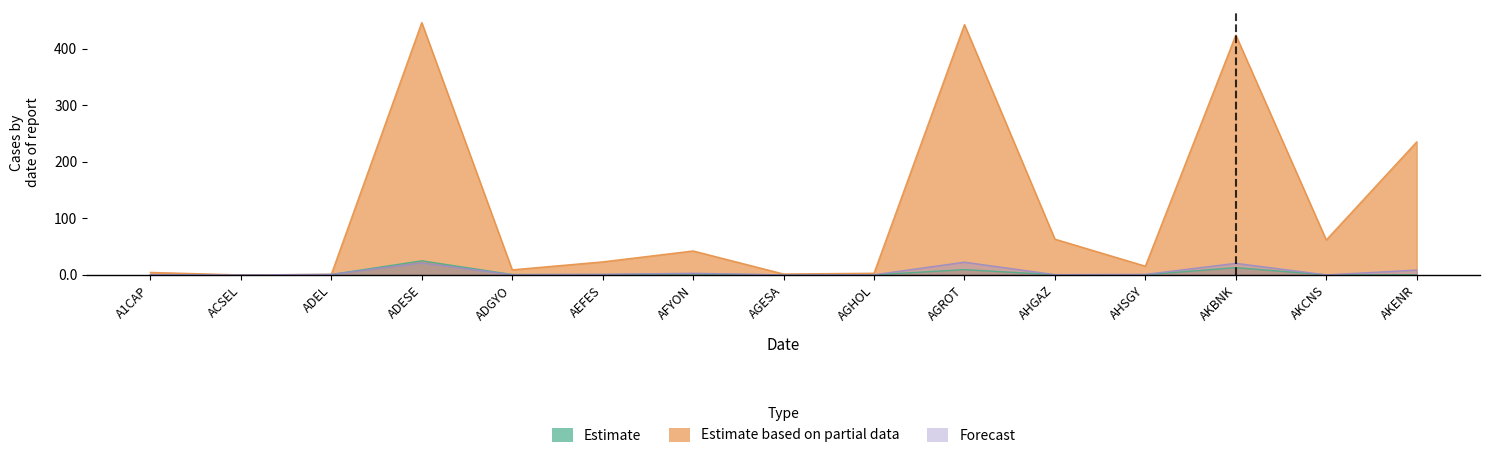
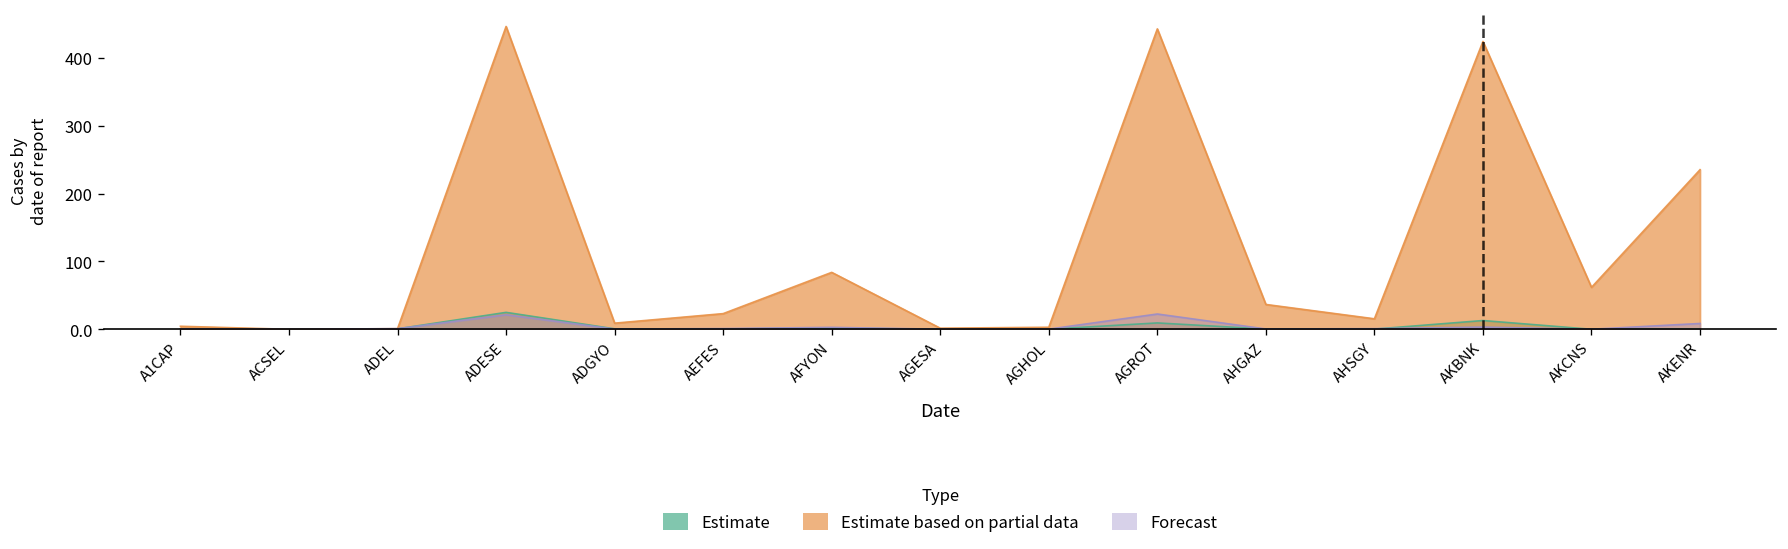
  {
    "Estimate": {
      "AGROT": 10,
      "AKBNK": 10,
      "AKENR": 0
    },
    "Estimate based on partial data": {
      "ADESE": 450,
      "ADGYO": 10,
      "AEFES": 20,
-     "AFYON": 40,
+     "AFYON": 80,
      "AGROT": 440,
-     "AHGAZ": 60,
+     "AHGAZ": 40,
      "AHSGY": 20,
      "AKBNK": 420,
      "AKCNS": 60,
      "AKENR": 240
    },
    "Forecast": {
      "AGROT": 20,
-     "AKBNK": 20,
+     "AKBNK": 0,
      "AKENR": 10
    }
  }
